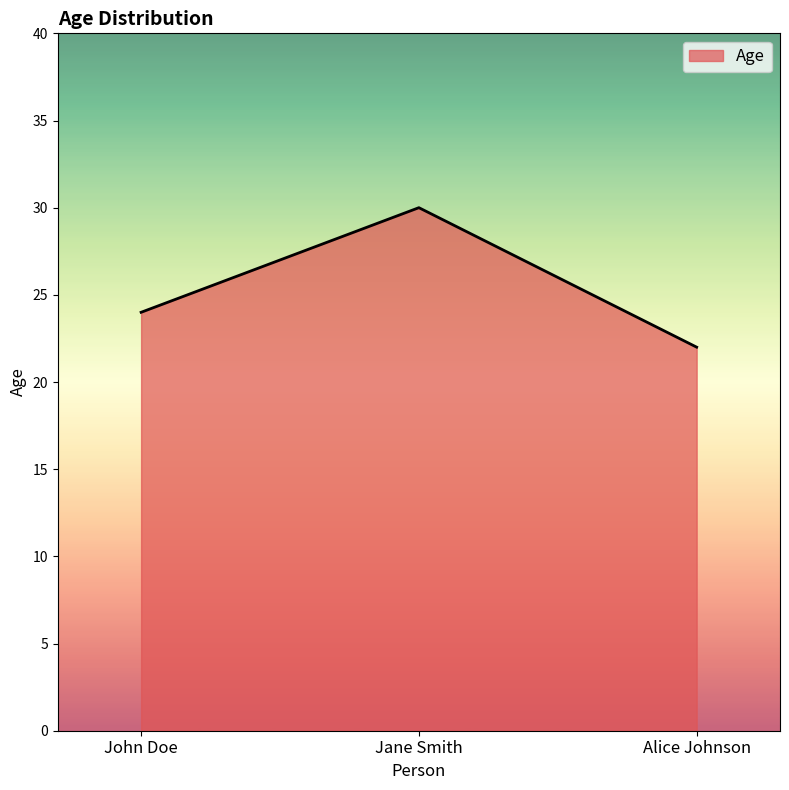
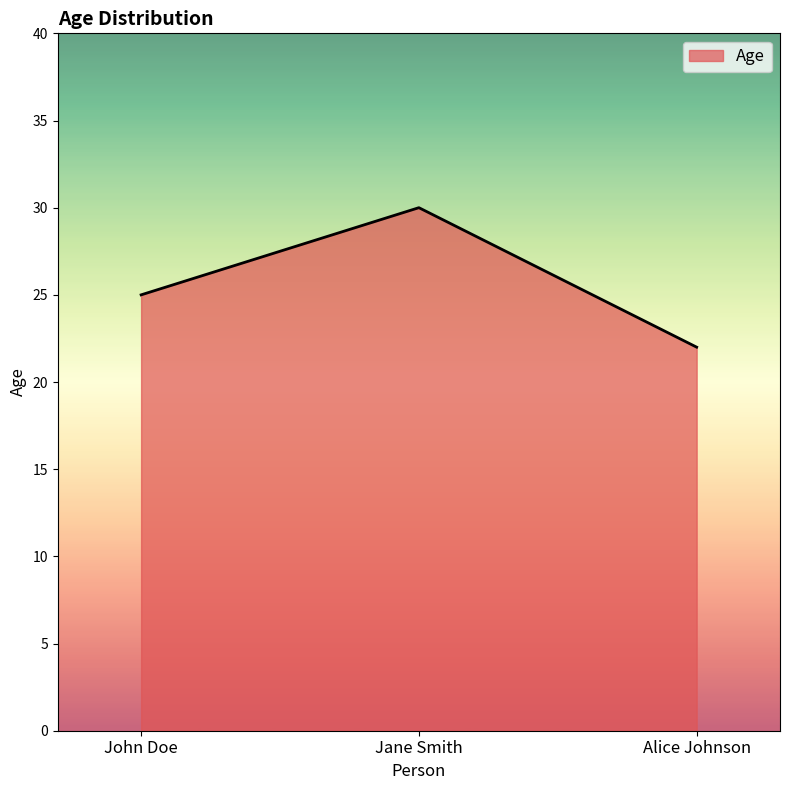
  {
-   "John Doe": 24,
+   "John Doe": 25,
    "Jane Smith": 30,
    "Alice Johnson": 22
  }
